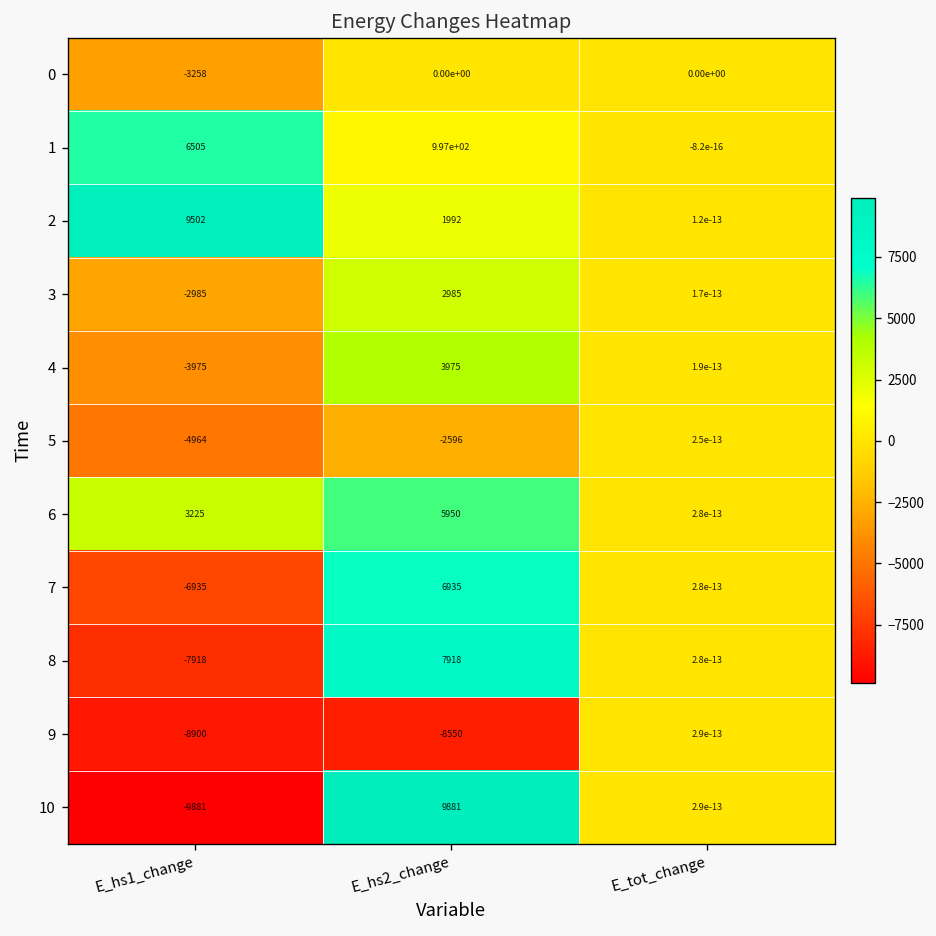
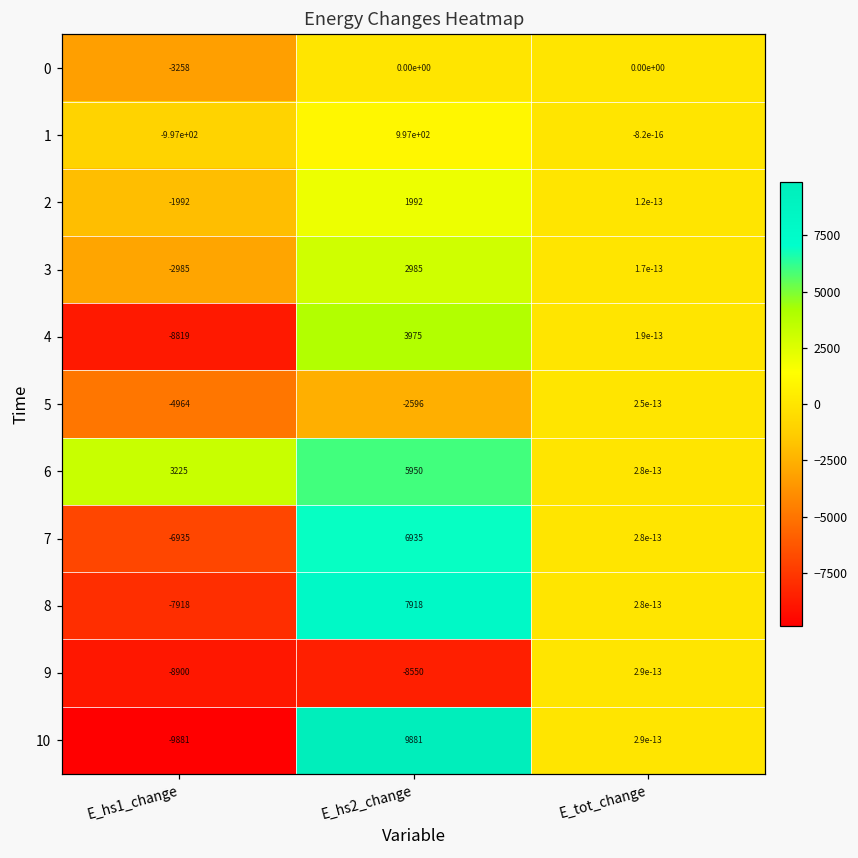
  {
    "0": {
      "E_hs1_change": "-3258",
      "E_hs2_change": "0.00e+00",
      "E_tot_change": "0.00e+00"
    },
    "1": {
-     "E_hs1_change": "6505",
+     "E_hs1_change": "-9.97e+02",
      "E_hs2_change": "9.97e+02",
      "E_tot_change": "-8.2e-16"
    },
    "2": {
-     "E_hs1_change": "9502",
+     "E_hs1_change": "-1992",
      "E_hs2_change": "1992",
      "E_tot_change": "1.2e-13"
    },
    "3": {
      "E_hs1_change": "-2985",
      "E_hs2_change": "2985",
      "E_tot_change": "1.7e-13"
    },
    "4": {
-     "E_hs1_change": "-3975",
+     "E_hs1_change": "-8819",
      "E_hs2_change": "3975",
      "E_tot_change": "1.9e-13"
    },
    "5": {
      "E_hs1_change": "-4964",
      "E_hs2_change": "-2596",
      "E_tot_change": "2.5e-13"
    },
    "6": {
      "E_hs1_change": "3225",
      "E_hs2_change": "5950",
      "E_tot_change": "2.8e-13"
    },
    "7": {
      "E_hs1_change": "-6935",
      "E_hs2_change": "6935",
      "E_tot_change": "2.8e-13"
    },
    "8": {
      "E_hs1_change": "-7918",
      "E_hs2_change": "7918",
      "E_tot_change": "2.8e-13"
    },
    "9": {
      "E_hs1_change": "-8900",
      "E_hs2_change": "-8550",
      "E_tot_change": "2.9e-13"
    },
    "10": {
      "E_hs1_change": "-9881",
      "E_hs2_change": "9881",
      "E_tot_change": "2.9e-13"
    }
  }
